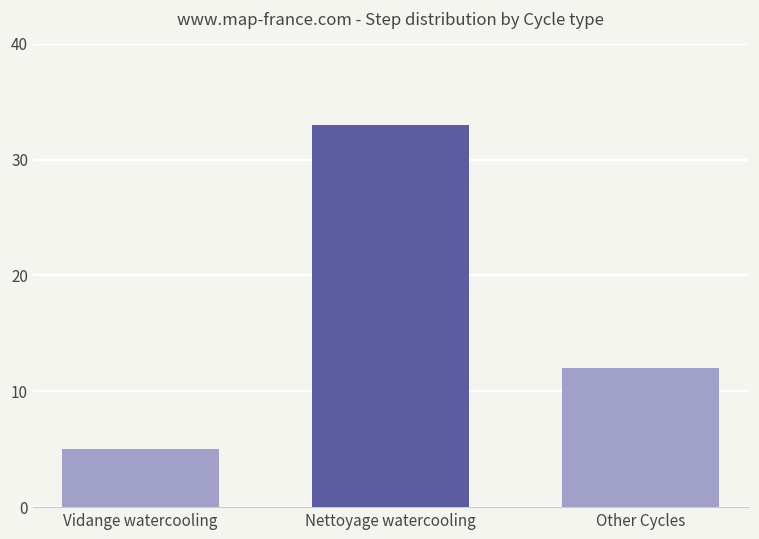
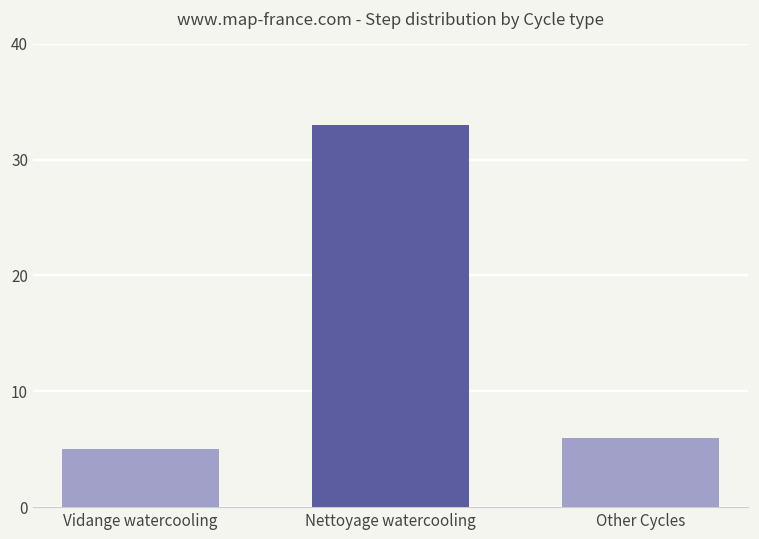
  {
    "Vidange watercooling": 5,
    "Nettoyage watercooling": 33,
-   "Other Cycles": 12
+   "Other Cycles": 6
  }
